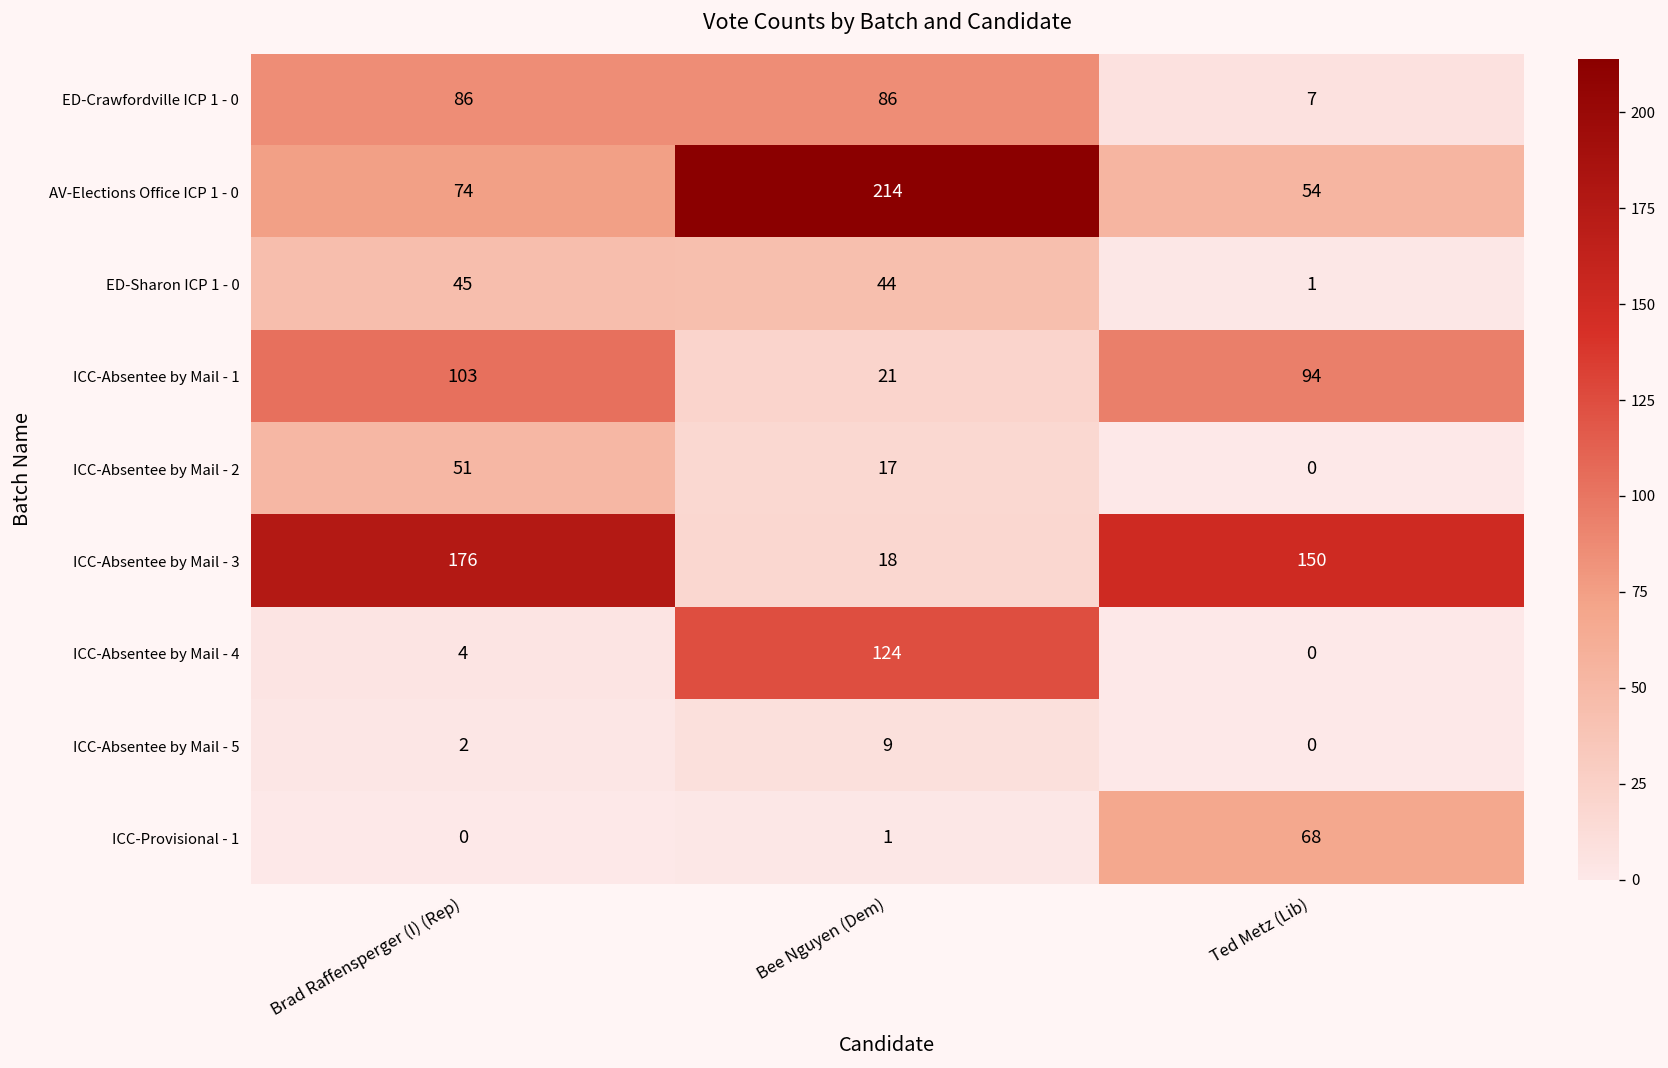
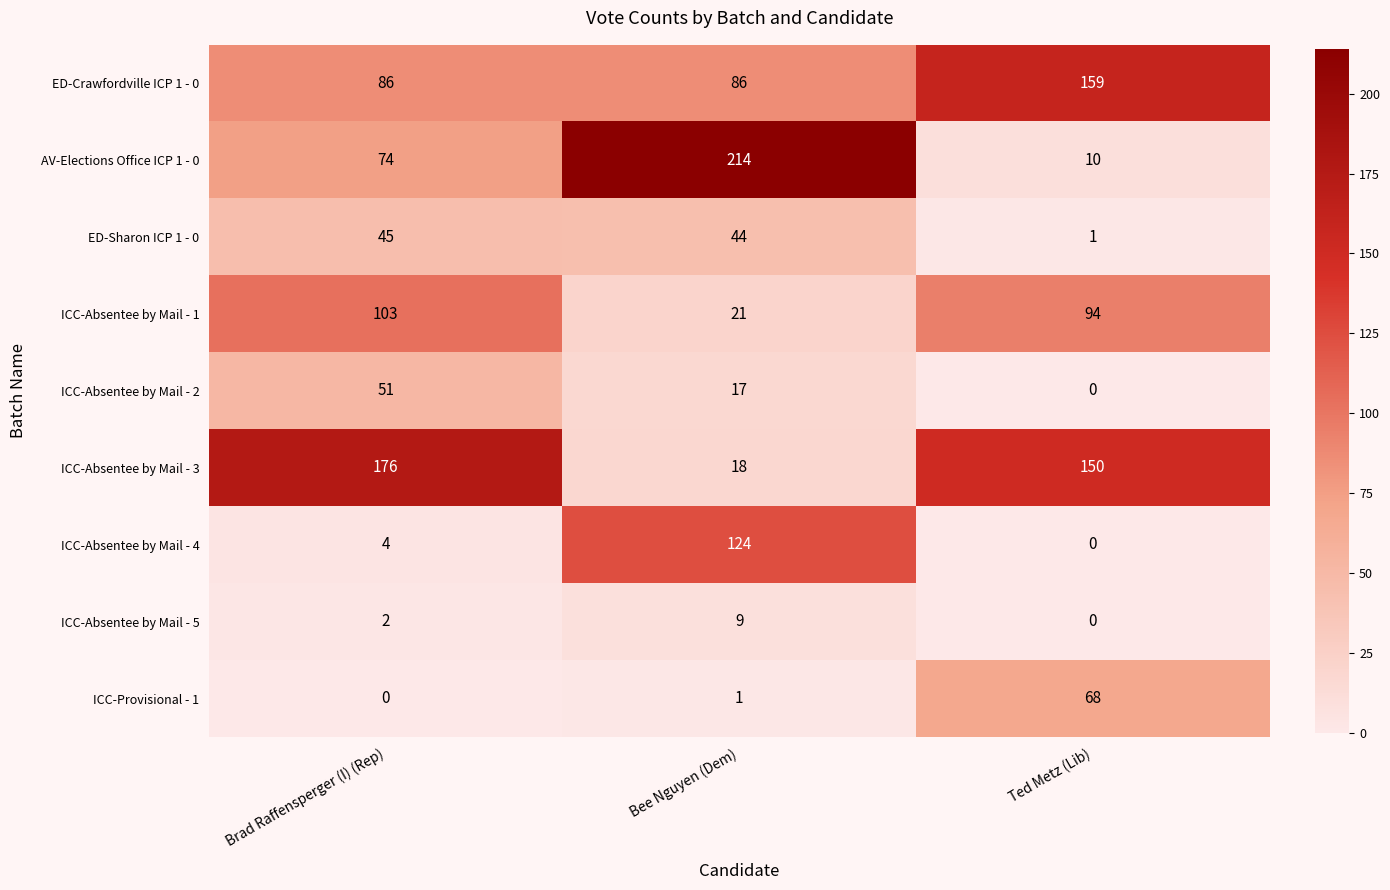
  {
    "ED-Crawfordville ICP 1 - 0": {
      "Brad Raffensperger (I) (Rep)": 86,
      "Bee Nguyen (Dem)": 86,
-     "Ted Metz (Lib)": 7
+     "Ted Metz (Lib)": 159
    },
    "AV-Elections Office ICP 1 - 0": {
      "Brad Raffensperger (I) (Rep)": 74,
      "Bee Nguyen (Dem)": 214,
-     "Ted Metz (Lib)": 54
+     "Ted Metz (Lib)": 10
    },
    "ED-Sharon ICP 1 - 0": {
      "Brad Raffensperger (I) (Rep)": 45,
      "Bee Nguyen (Dem)": 44,
      "Ted Metz (Lib)": 1
    },
    "ICC-Absentee by Mail - 1": {
      "Brad Raffensperger (I) (Rep)": 103,
      "Bee Nguyen (Dem)": 21,
      "Ted Metz (Lib)": 94
    },
    "ICC-Absentee by Mail - 2": {
      "Brad Raffensperger (I) (Rep)": 51,
      "Bee Nguyen (Dem)": 17,
      "Ted Metz (Lib)": 0
    },
    "ICC-Absentee by Mail - 3": {
      "Brad Raffensperger (I) (Rep)": 176,
      "Bee Nguyen (Dem)": 18,
      "Ted Metz (Lib)": 150
    },
    "ICC-Absentee by Mail - 4": {
      "Brad Raffensperger (I) (Rep)": 4,
      "Bee Nguyen (Dem)": 124,
      "Ted Metz (Lib)": 0
    },
    "ICC-Absentee by Mail - 5": {
      "Brad Raffensperger (I) (Rep)": 2,
      "Bee Nguyen (Dem)": 9,
      "Ted Metz (Lib)": 0
    },
    "ICC-Provisional - 1": {
      "Brad Raffensperger (I) (Rep)": 0,
      "Bee Nguyen (Dem)": 1,
      "Ted Metz (Lib)": 68
    }
  }
